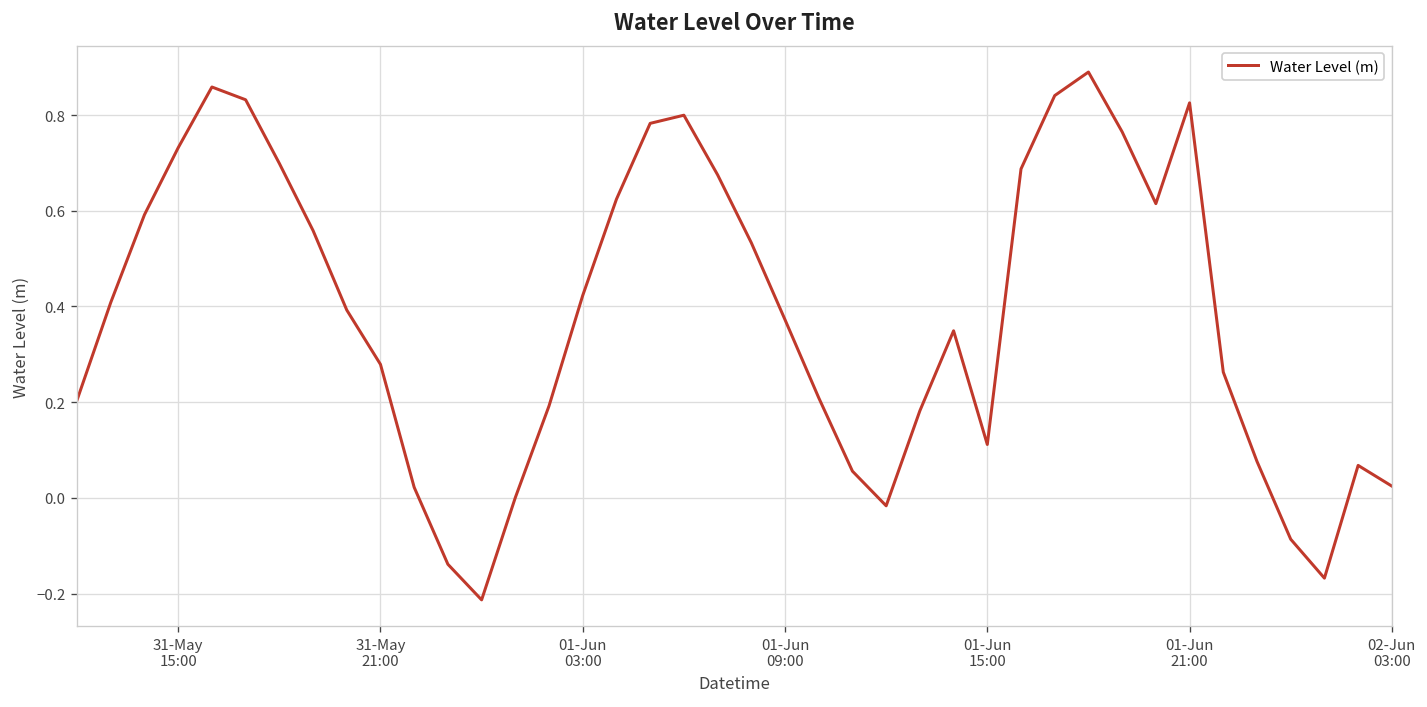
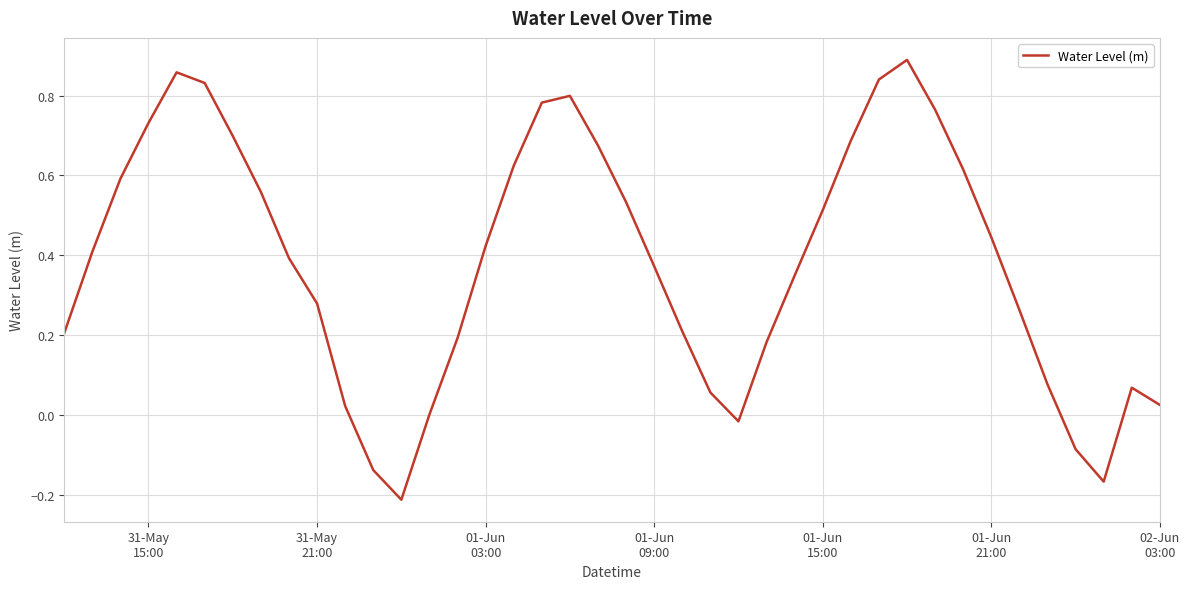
  {
    "31-May 15:00": 0.73,
    "31-May 21:00": 0.28,
    "01-Jun 03:00": 0.42,
    "01-Jun 09:00": 0.37,
-   "01-Jun 15:00": 0.11,
-   "01-Jun 21:00": 0.83,
+   "01-Jun 15:00": 0.51,
+   "01-Jun 21:00": 0.44,
    "02-Jun 03:00": 0.02
  }
